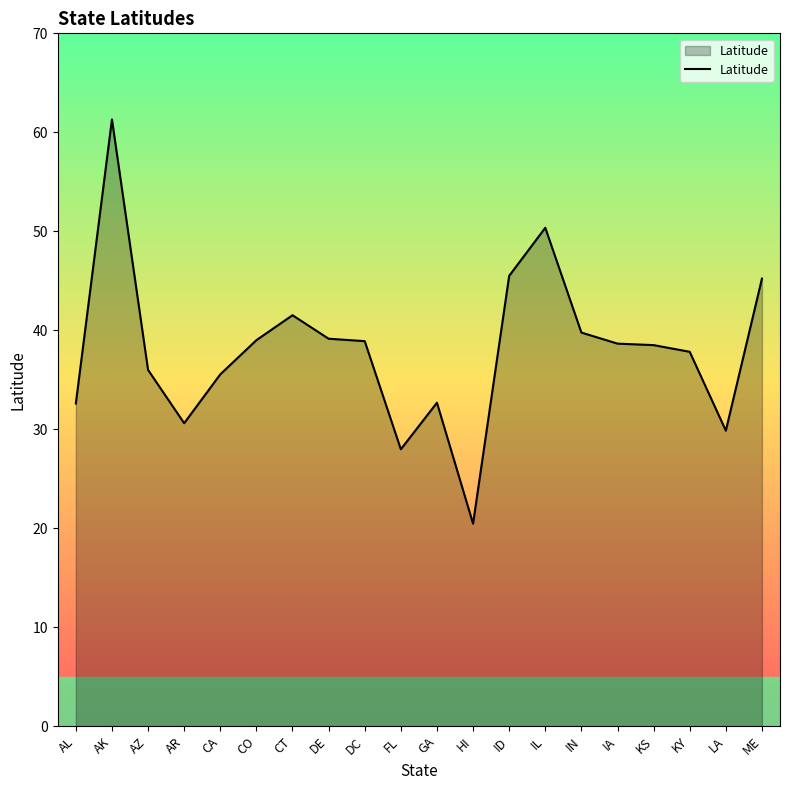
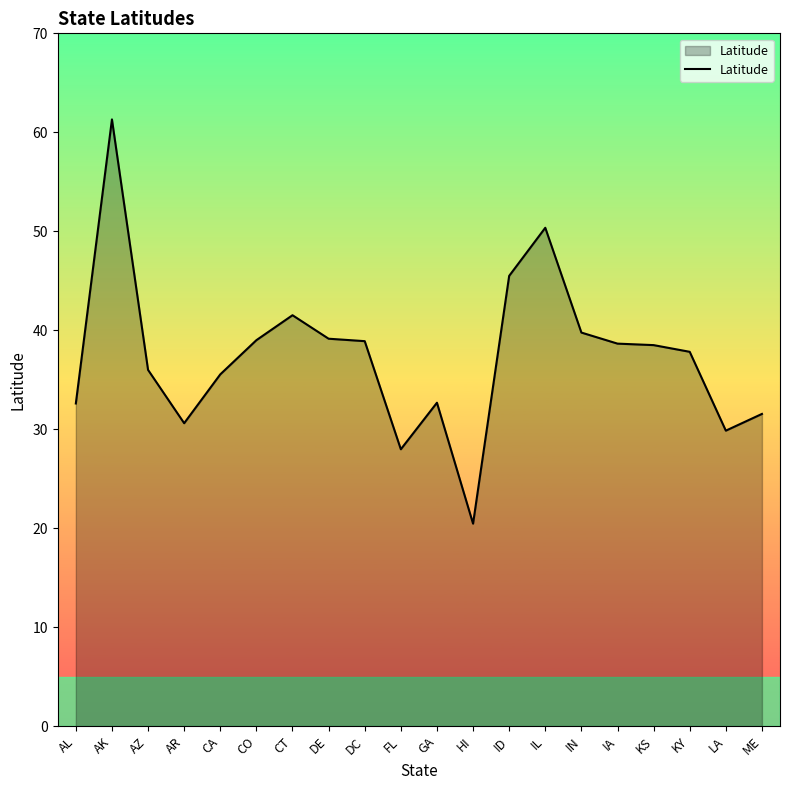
  {
    "AL": 33,
    "AK": 61,
    "AZ": 36,
    "AR": 31,
    "CA": 36,
    "CO": 39,
    "CT": 42,
    "DE": 39,
    "DC": 39,
    "FL": 28,
    "GA": 33,
    "HI": 20,
    "ID": 45,
    "IL": 50,
    "IN": 40,
    "IA": 39,
    "KS": 38,
    "KY": 38,
    "LA": 30,
-   "ME": 45
+   "ME": 32
  }
